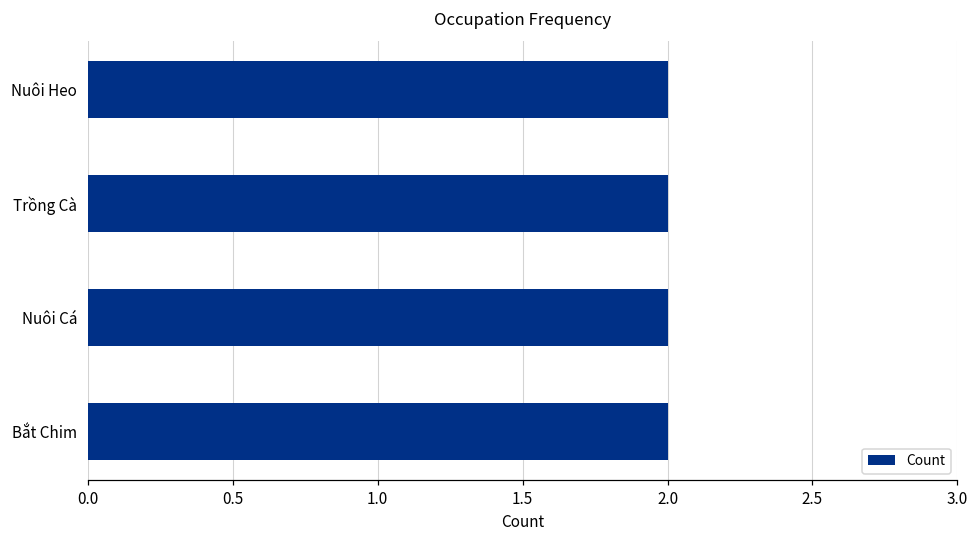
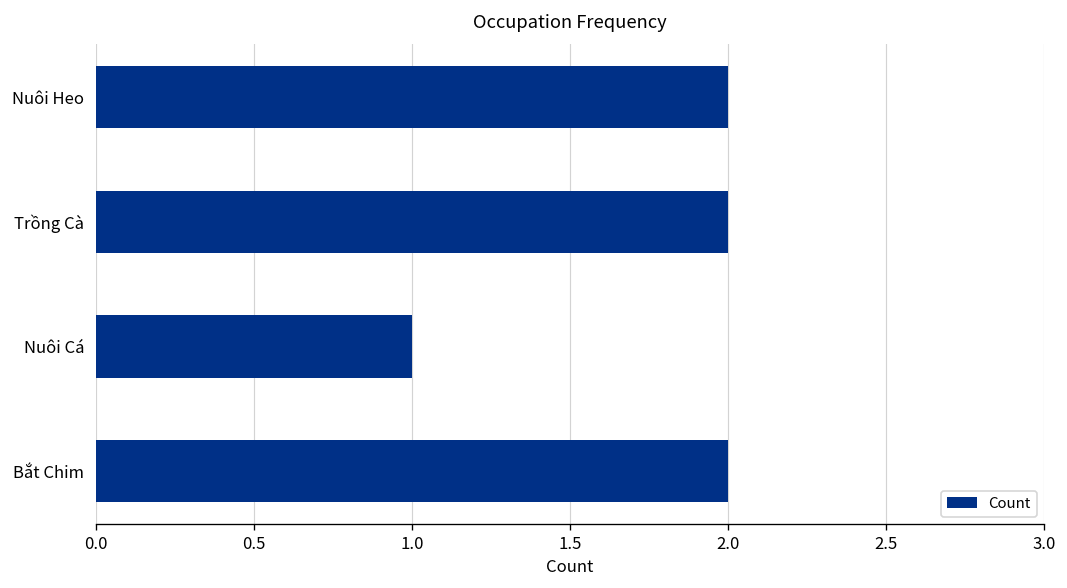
  {
    "Nuôi Heo": 2,
    "Trồng Cà": 2,
-   "Nuôi Cá": 2,
+   "Nuôi Cá": 1,
    "Bắt Chim": 2
  }
